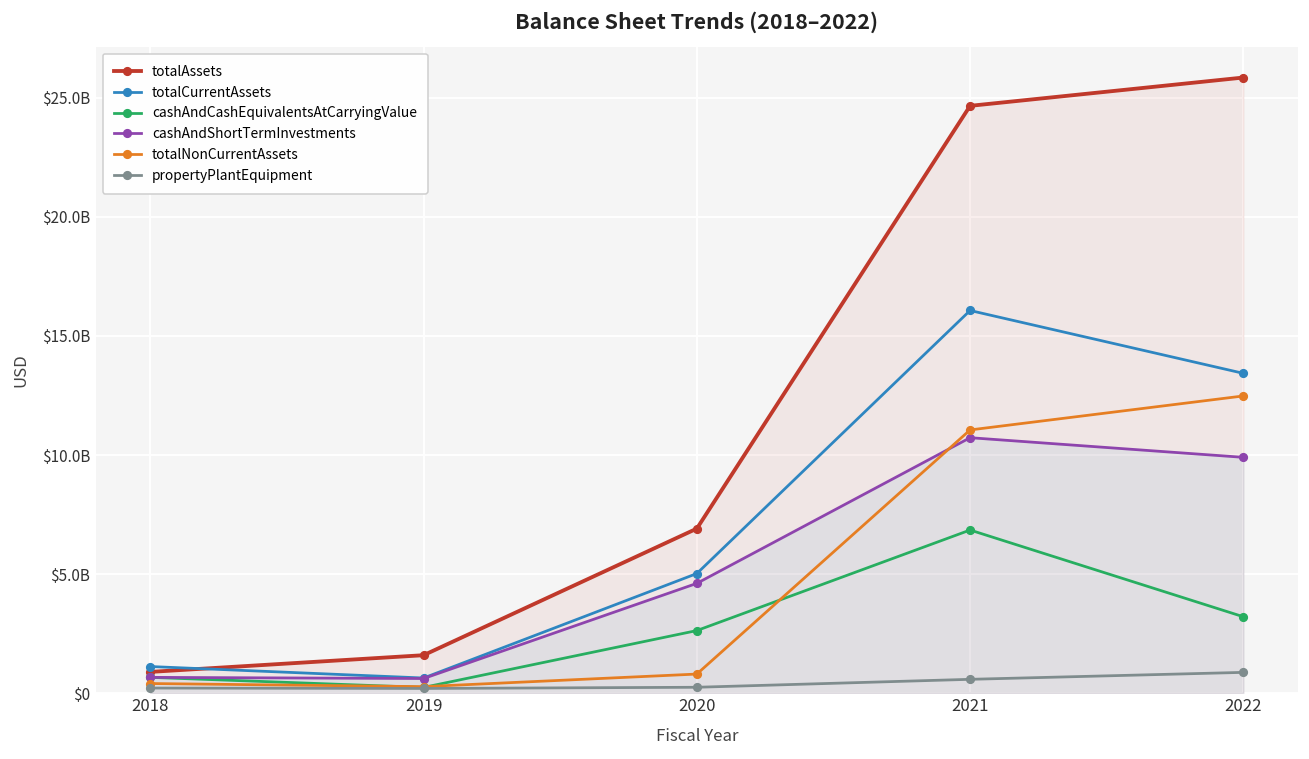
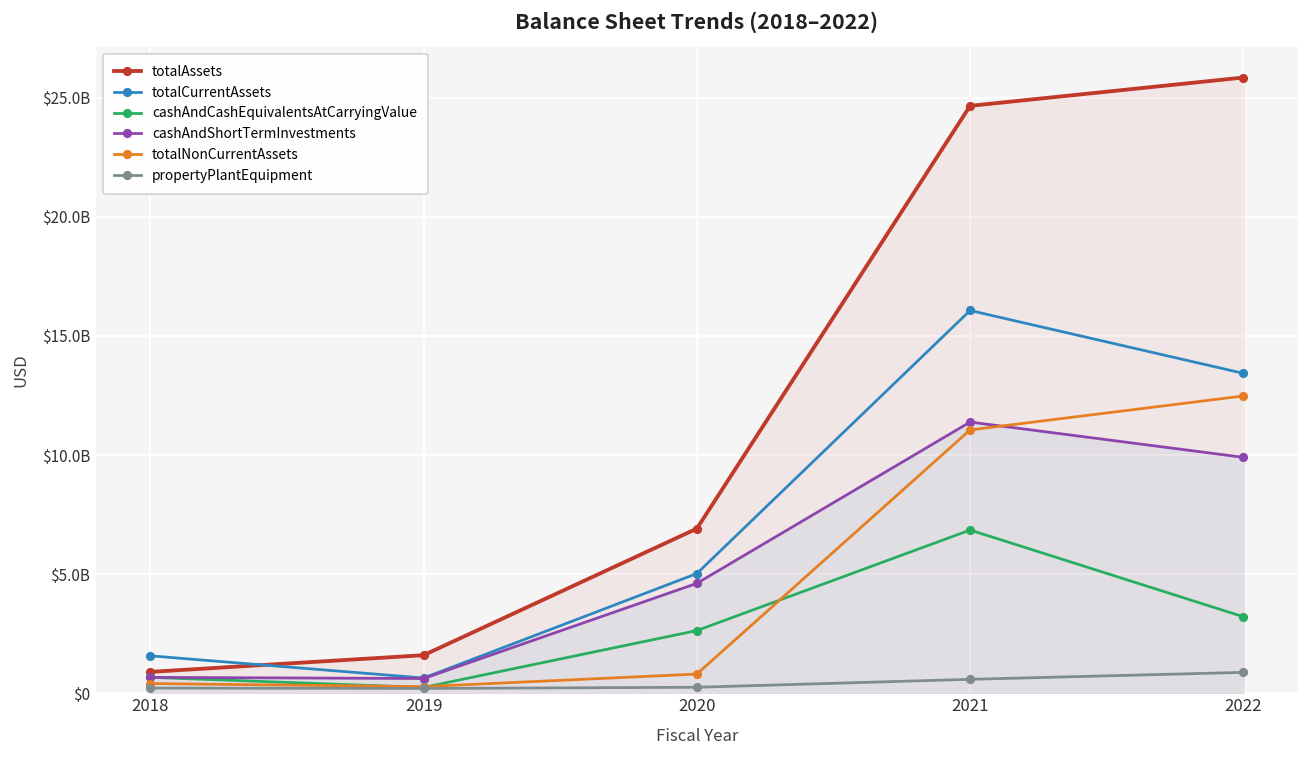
  {
    "totalAssets": {
      "2018": "$900000000",
      "2019": "$1600000000",
      "2020": "$6900000000",
      "2021": "$24700000000",
      "2022": "$25900000000"
    },
    "totalCurrentAssets": {
-     "2018": "$1100000000",
+     "2018": "$1600000000",
      "2020": "$5000000000",
      "2021": "$16100000000",
      "2022": "$13400000000"
    },
    "cashAndCashEquivalentsAtCarryingValue": {
      "2020": "$2600000000",
      "2021": "$6800000000",
      "2022": "$3200000000"
    },
    "cashAndShortTermInvestments": {
      "2020": "$4600000000",
-     "2021": "$10700000000",
+     "2021": "$11400000000",
      "2022": "$9900000000"
    },
    "totalNonCurrentAssets": {
      "2018": "$400000000",
      "2020": "$800000000",
      "2021": "$11100000000",
      "2022": "$12500000000"
    },
    "propertyPlantEquipment": {
      "2018": "$200000000",
      "2020": "$200000000",
      "2021": "$600000000",
      "2022": "$900000000"
    }
  }
